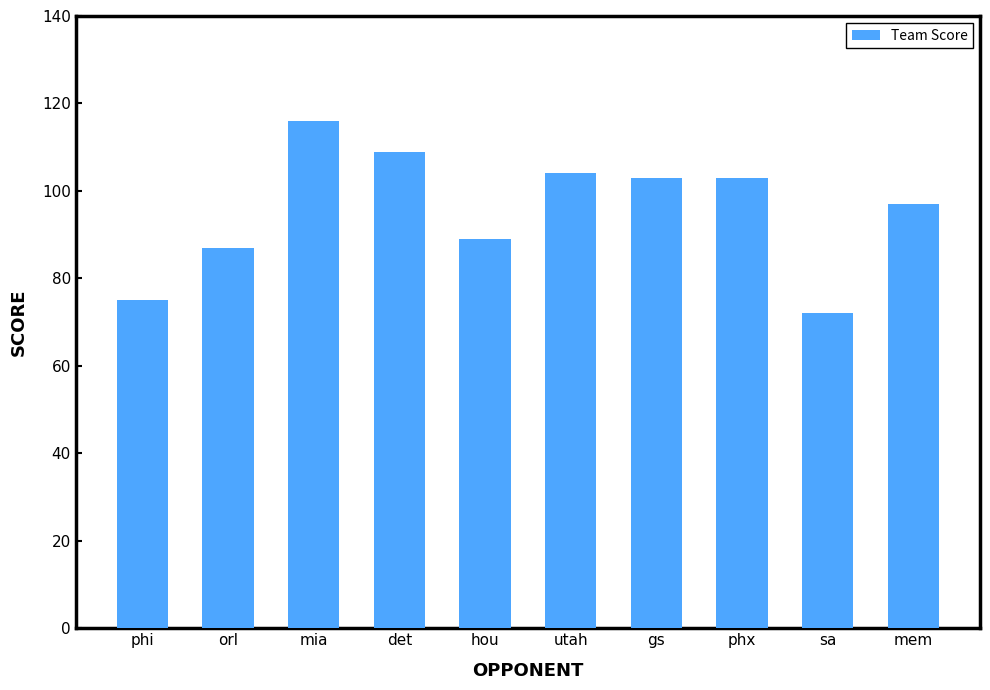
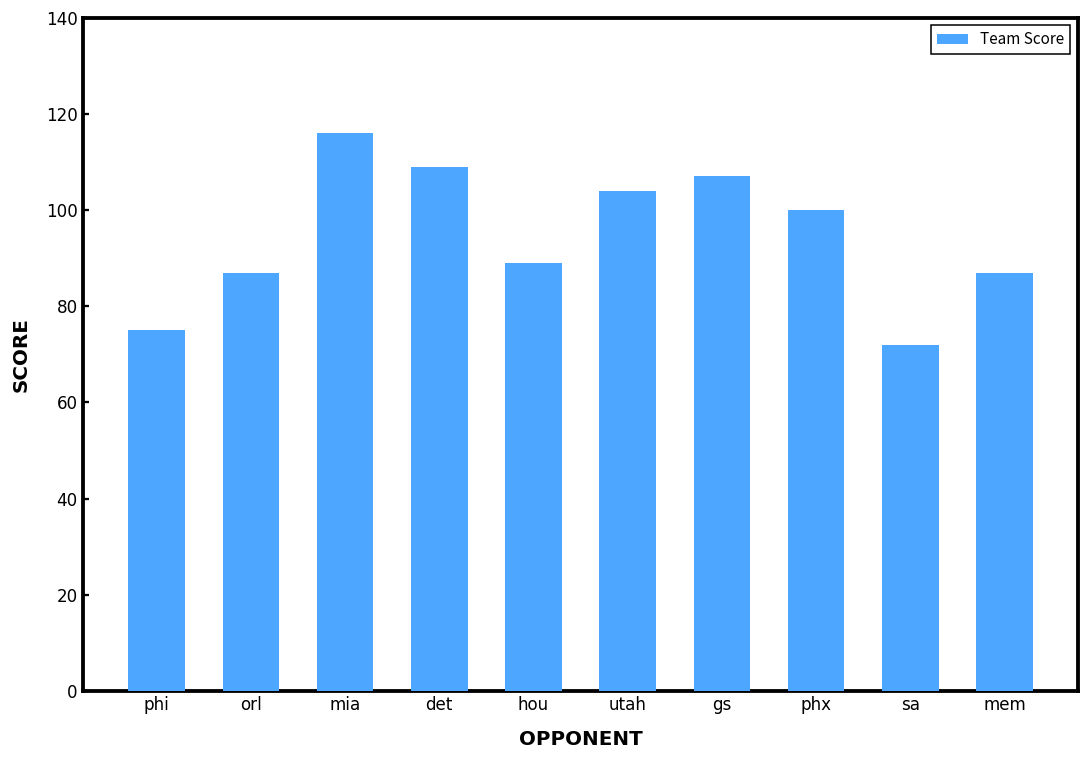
  {
    "phi": 75,
    "orl": 87,
    "mia": 116,
    "det": 109,
    "hou": 89,
    "utah": 104,
-   "gs": 103,
-   "phx": 103,
+   "gs": 107,
+   "phx": 100,
    "sa": 72,
-   "mem": 97
+   "mem": 87
  }
